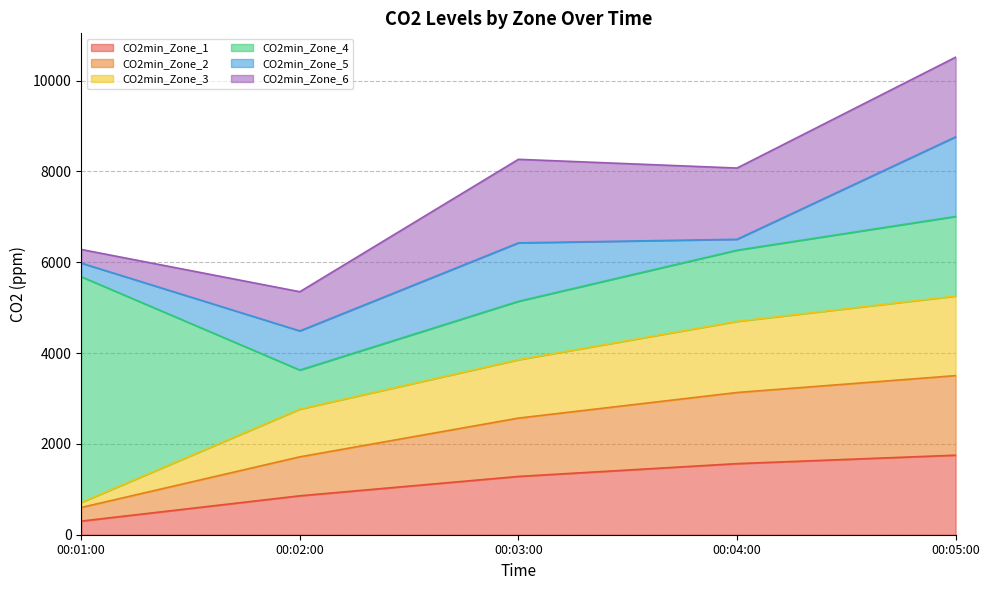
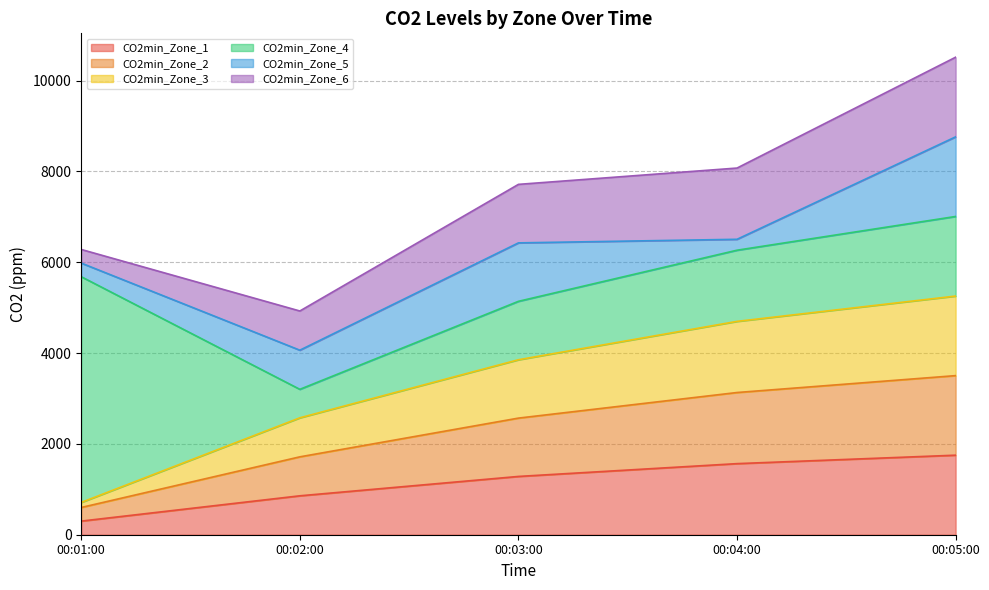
  {
    "CO2min_Zone_3": {
      "00:01:00": 100,
-     "00:02:00": 1100,
+     "00:02:00": 900,
      "00:03:00": 1300,
      "00:04:00": 1600,
      "00:05:00": 1800
    },
    "CO2min_Zone_4": {
      "00:01:00": 5000,
-     "00:02:00": 900,
+     "00:02:00": 600,
      "00:03:00": 1300,
      "00:04:00": 1600,
      "00:05:00": 1800
    },
    "CO2min_Zone_5": {
      "00:01:00": 300,
      "00:02:00": 900,
      "00:03:00": 1300,
      "00:04:00": 200,
      "00:05:00": 1800
    },
    "CO2min_Zone_6": {
      "00:01:00": 300,
      "00:02:00": 900,
-     "00:03:00": 1800,
+     "00:03:00": 1300,
      "00:04:00": 1600,
      "00:05:00": 1800
    }
  }
